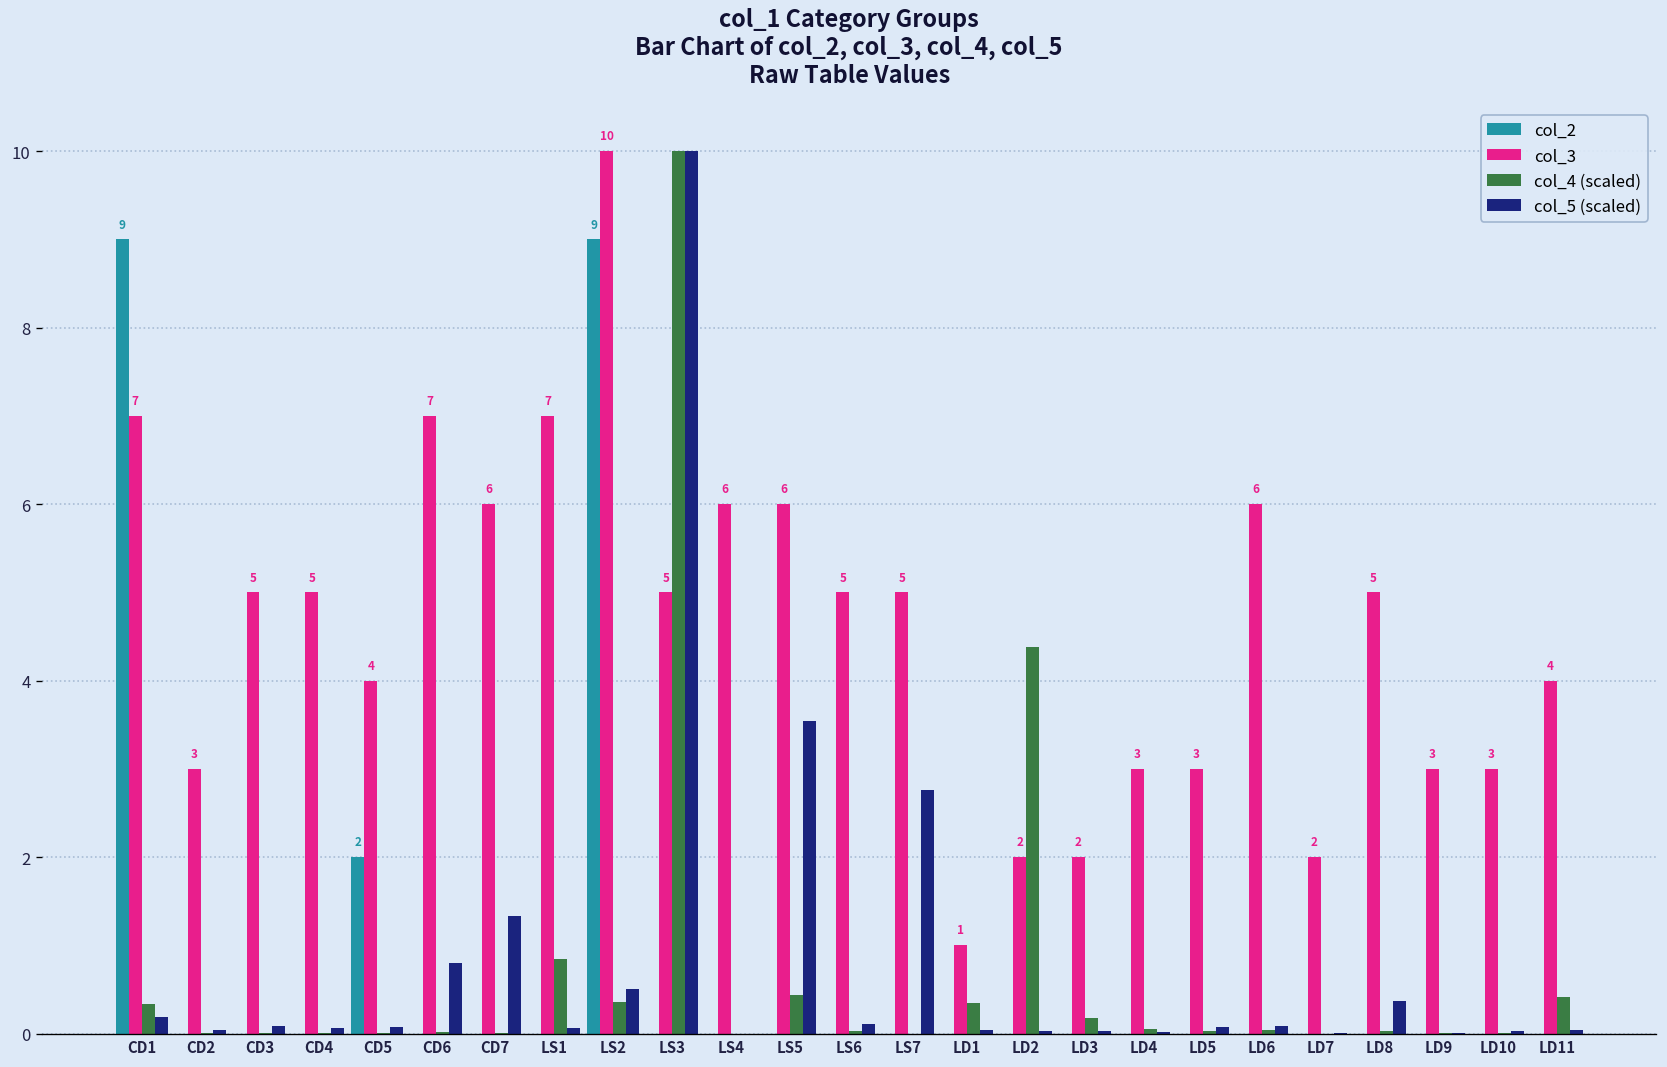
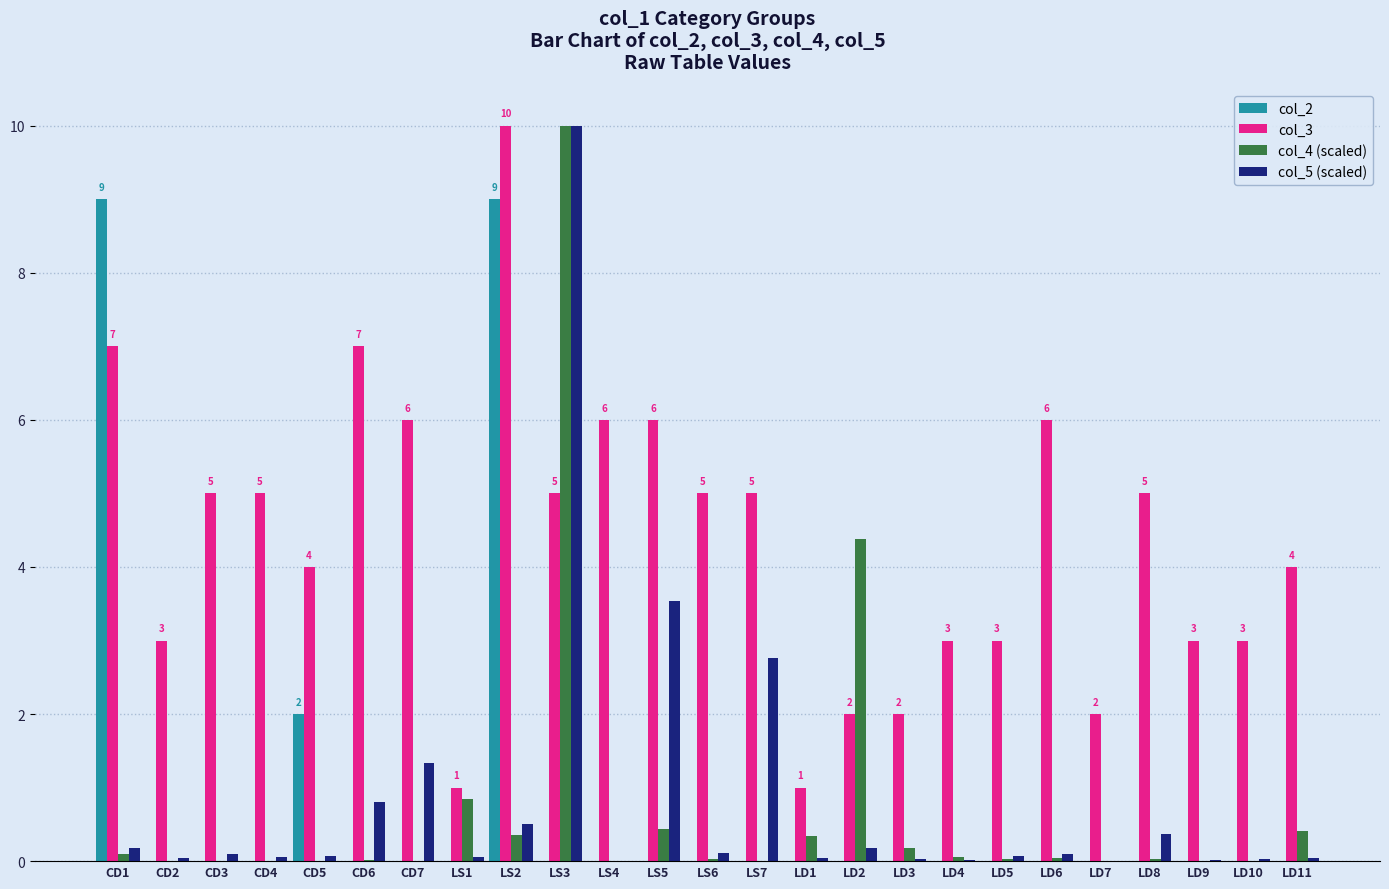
  {
    "col_2": {
      "CD1": 9,
      "CD5": 2,
      "LS2": 9
    },
    "col_3": {
      "CD1": 7,
      "CD2": 3,
      "CD3": 5,
      "CD4": 5,
      "CD5": 4,
      "CD6": 7,
      "CD7": 6,
-     "LS1": 7,
+     "LS1": 1,
      "LS2": 10,
      "LS3": 5,
      "LS4": 6,
      "LS5": 6,
      "LS6": 5,
      "LS7": 5,
      "LD1": 1,
      "LD2": 2,
      "LD3": 2,
      "LD4": 3,
      "LD5": 3,
      "LD6": 6,
      "LD7": 2,
      "LD8": 5,
      "LD9": 3,
      "LD10": 3,
      "LD11": 4
    },
    "col_4 (scaled)": {
-     "CD1": 0.3,
+     "CD1": 0.1,
      "LS1": 0.8,
      "LS2": 0.4,
      "LS3": 10.0,
      "LS4": 0.0,
      "LS5": 0.4,
      "LS7": 0.0,
      "LD1": 0.3,
      "LD2": 4.4,
      "LD3": 0.2,
      "LD4": 0.1,
      "LD6": 0.0,
      "LD7": 0.0,
      "LD11": 0.4
    },
    "col_5 (scaled)": {
      "CD1": 0.2,
      "CD2": 0.0,
      "CD3": 0.1,
      "CD4": 0.1,
      "CD5": 0.1,
      "CD6": 0.8,
      "CD7": 1.3,
      "LS1": 0.1,
      "LS2": 0.5,
      "LS3": 10.0,
      "LS5": 3.5,
      "LS6": 0.1,
      "LS7": 2.8,
      "LD1": 0.0,
-     "LD2": 0.0,
+     "LD2": 0.2,
      "LD5": 0.1,
      "LD6": 0.1,
      "LD8": 0.4,
      "LD11": 0.0
    }
  }
